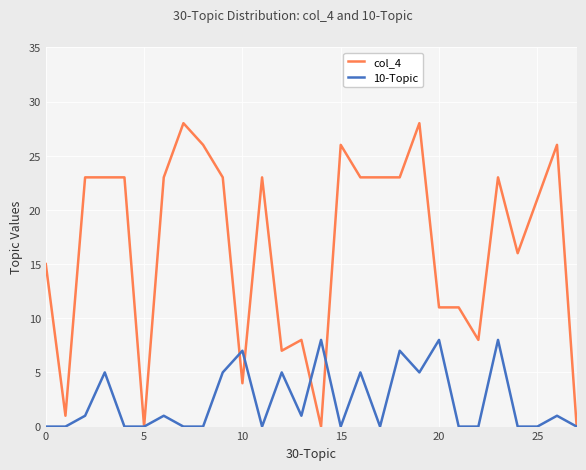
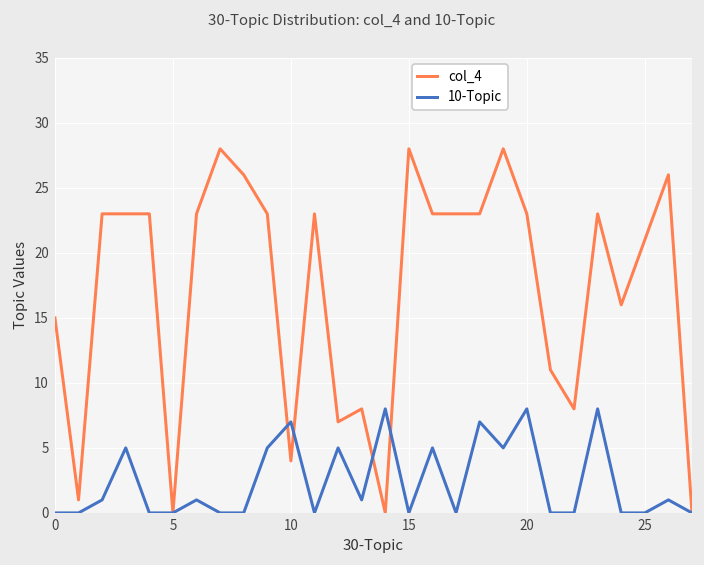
  {
    "col_4": {
      "0": 15,
      "10": 4,
-     "15": 26,
-     "20": 11,
+     "15": 28,
+     "20": 23,
      "25": 21
    },
    "10-Topic": {
      "0": 0,
      "10": 7,
      "15": 0,
      "20": 8,
      "25": 0
    }
  }
